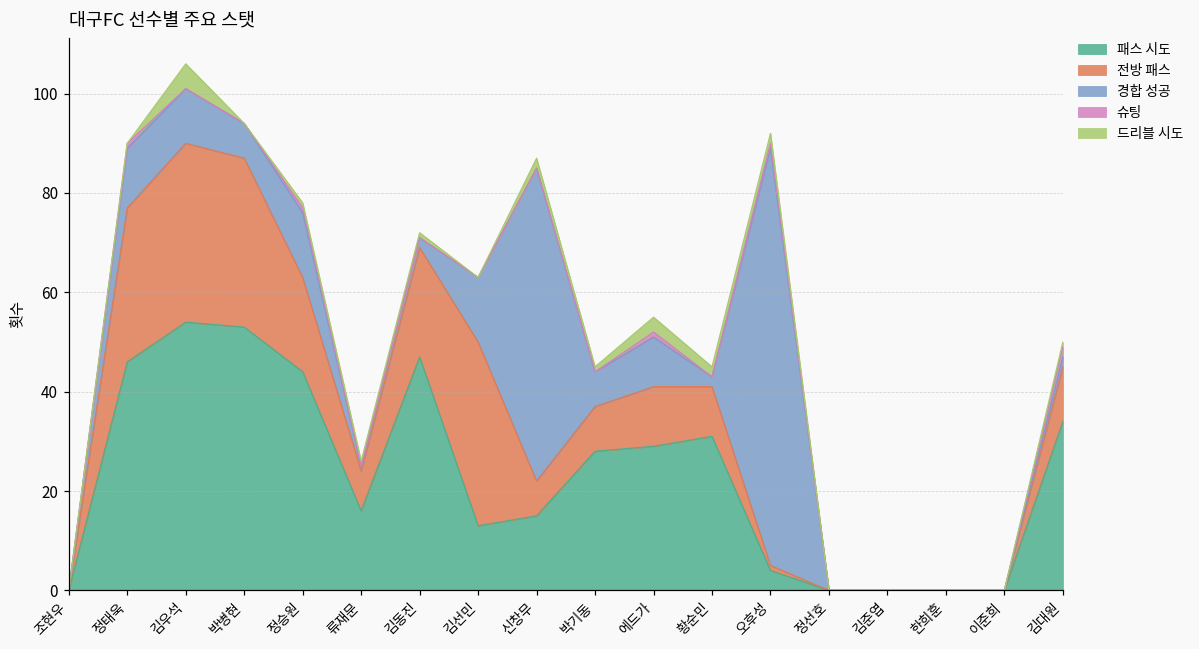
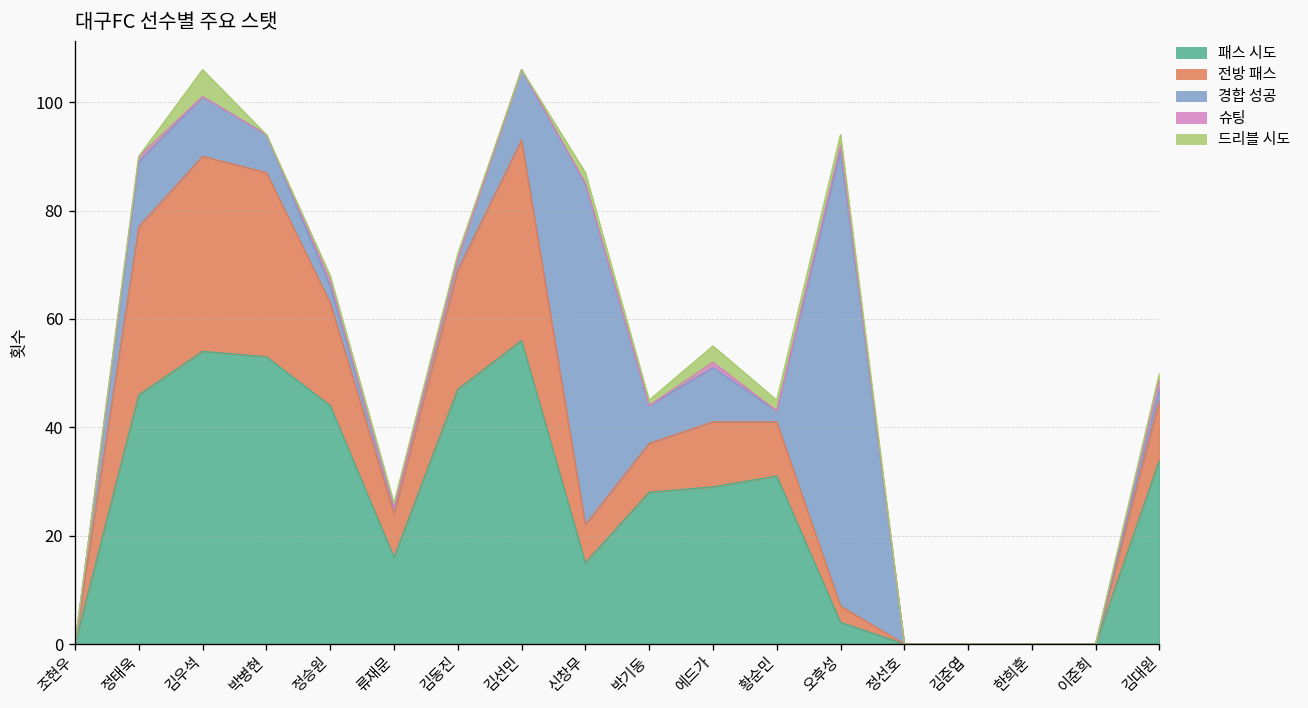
  {
    "패스 시도": {
      "정태욱": 46,
      "김우석": 54,
      "박병현": 53,
      "정승원": 44,
      "류재문": 16,
      "김동진": 47,
-     "김선민": 13,
+     "김선민": 56,
      "신창무": 15,
      "박기동": 28,
      "에드가": 29,
      "황순민": 31,
      "오후성": 4,
      "김대원": 34
    },
    "전방 패스": {
      "정태욱": 31,
      "김우석": 36,
      "박병현": 34,
      "정승원": 19,
      "류재문": 8,
      "김동진": 22,
      "김선민": 37,
      "신창무": 7,
      "박기동": 9,
      "에드가": 12,
      "황순민": 10,
-     "오후성": 1,
+     "오후성": 3,
      "김대원": 11
    },
    "경합 성공": {
      "정태욱": 12,
-     "정승원": 13,
+     "정승원": 3,
      "에드가": 10,
      "오후성": 84,
      "김대원": 2
    },
    "슈팅": {
      "정승원": 1,
      "에드가": 1,
      "오후성": 1,
      "김대원": 2
    },
    "드리블 시도": {
      "김우석": 5,
      "정승원": 1,
      "류재문": 1,
      "김동진": 1,
      "신창무": 2,
      "박기동": 1,
      "에드가": 3,
      "황순민": 2,
      "오후성": 2,
      "김대원": 1
    }
  }
